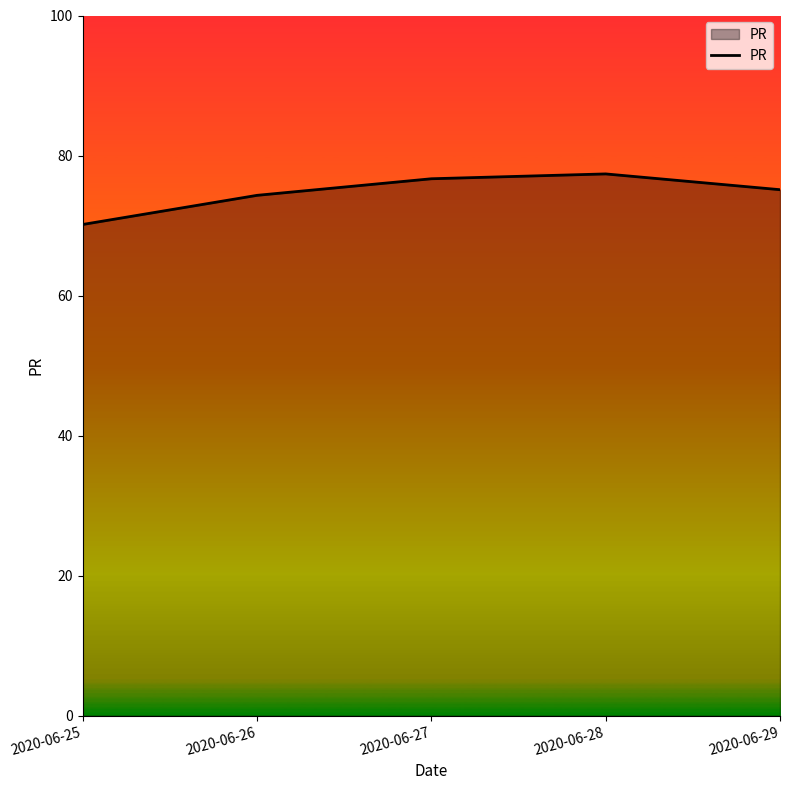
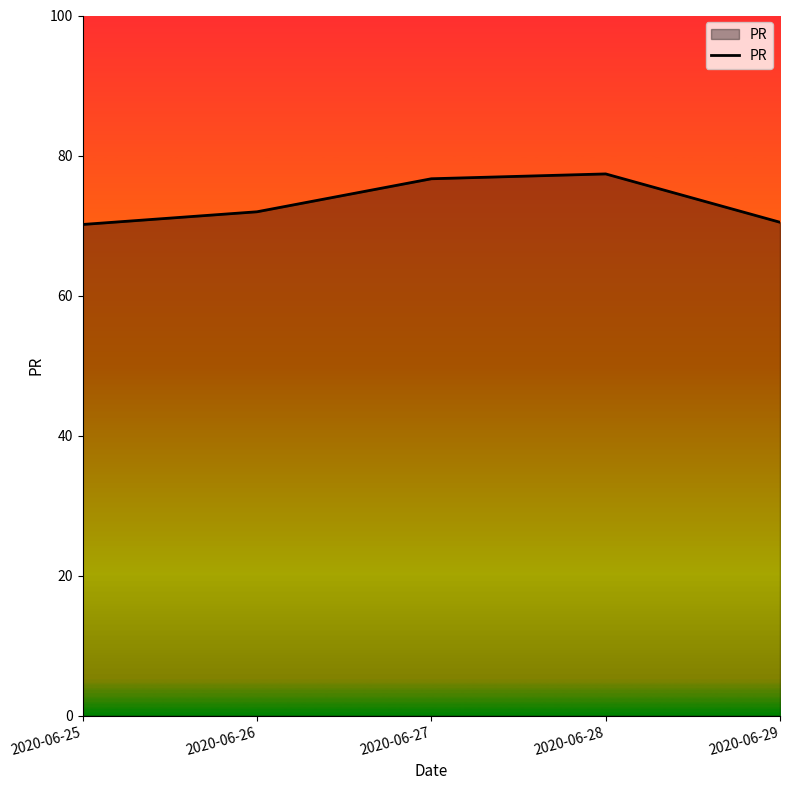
  {
    "2020-06-25": 70,
-   "2020-06-26": 74,
+   "2020-06-26": 72,
    "2020-06-27": 77,
    "2020-06-28": 77,
-   "2020-06-29": 75
+   "2020-06-29": 70
  }
